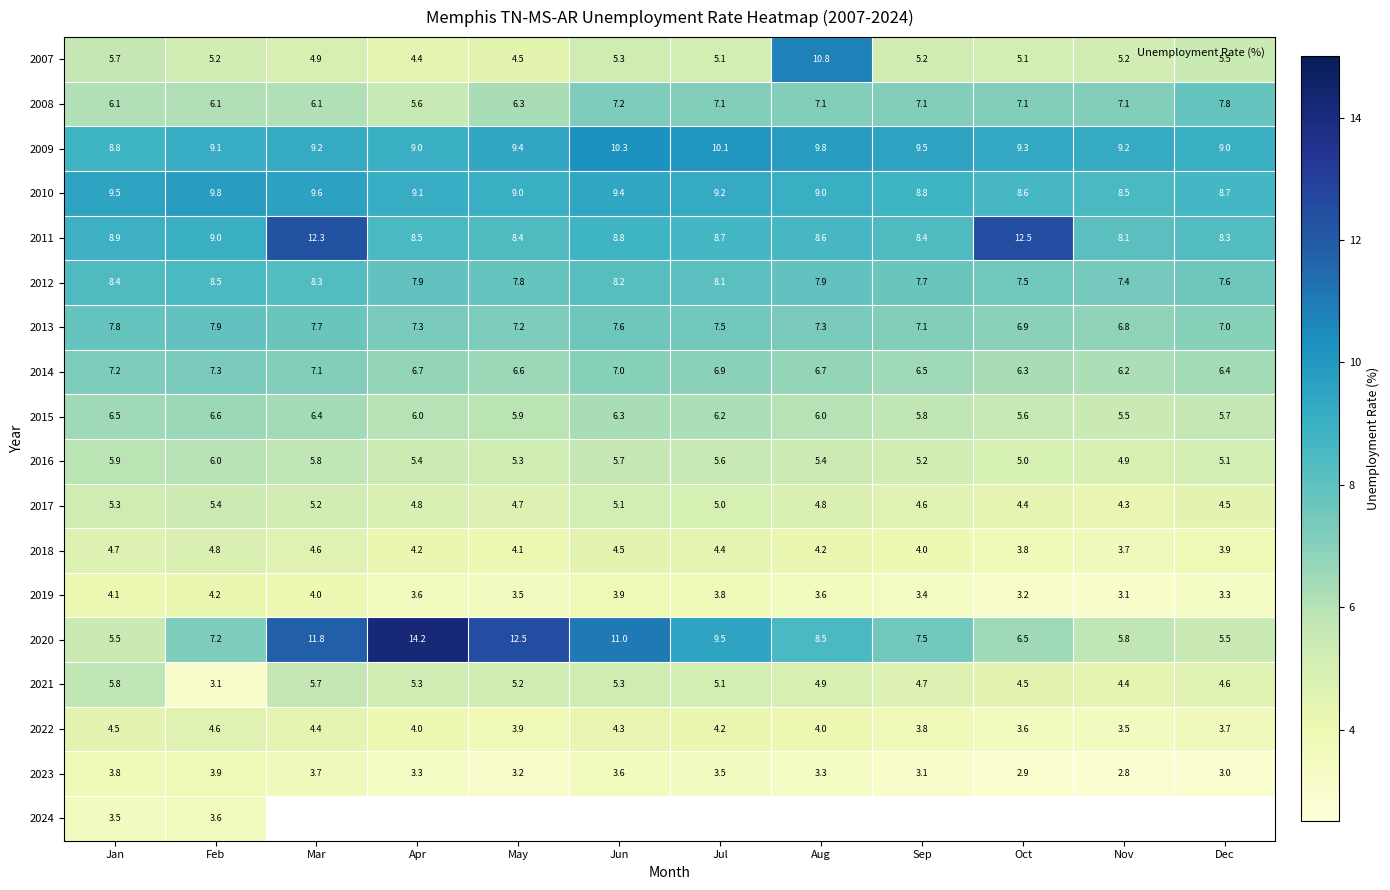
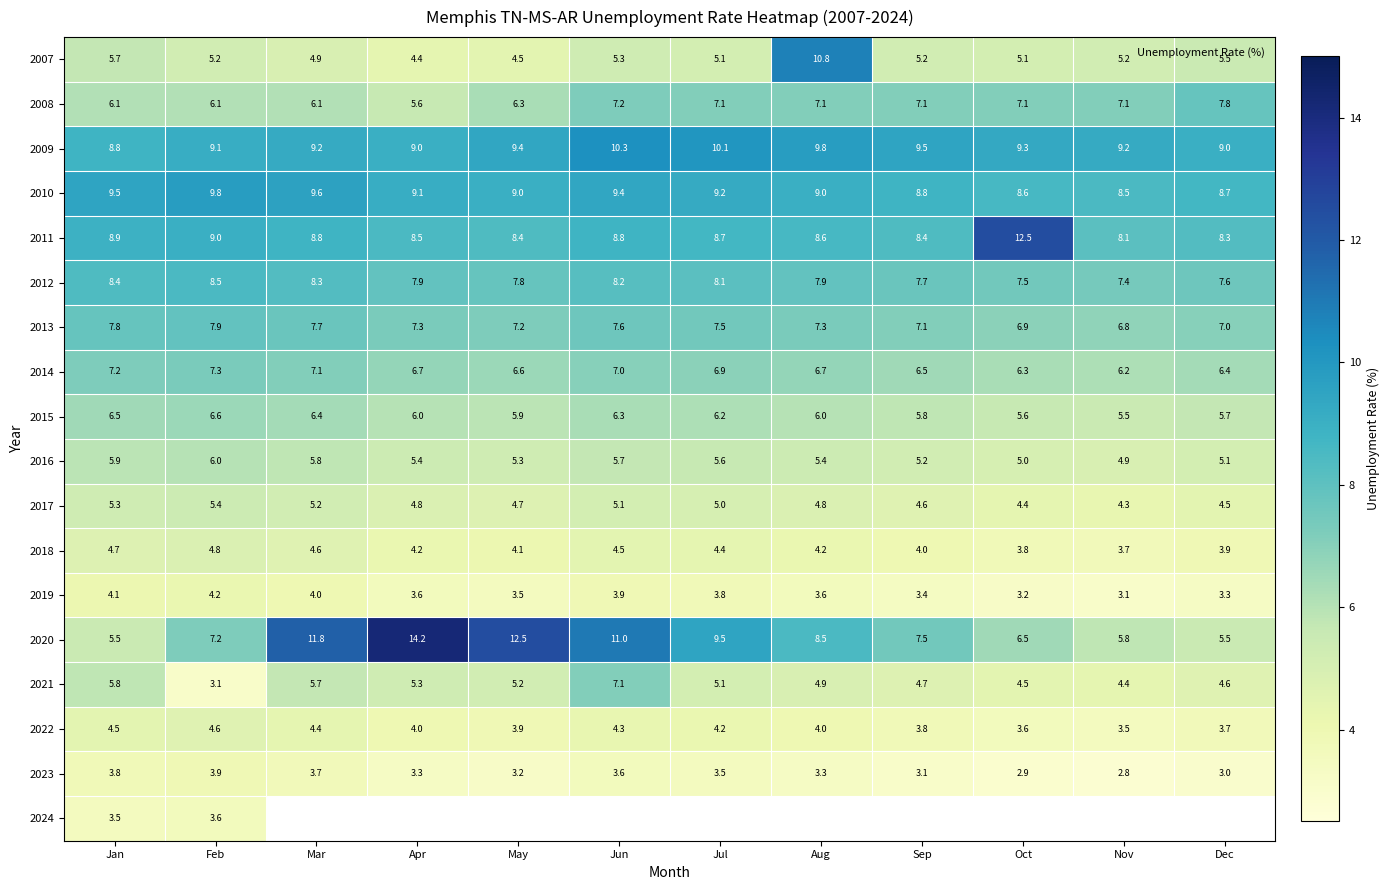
  {
    "2011": {
      "Jan": 8.9,
      "Feb": 9.0,
-     "Mar": 12.3,
+     "Mar": 8.8,
      "Apr": 8.5,
      "May": 8.4,
      "Jun": 8.8,
      "Jul": 8.7,
      "Aug": 8.6,
      "Sep": 8.4,
      "Oct": 12.5,
      "Nov": 8.1,
      "Dec": 8.3
    },
    "2021": {
      "Jan": 5.8,
      "Feb": 3.1,
      "Mar": 5.7,
      "Apr": 5.3,
      "May": 5.2,
-     "Jun": 5.3,
+     "Jun": 7.1,
      "Jul": 5.1,
      "Aug": 4.9,
      "Sep": 4.7,
      "Oct": 4.5,
      "Nov": 4.4,
      "Dec": 4.6
    }
  }
